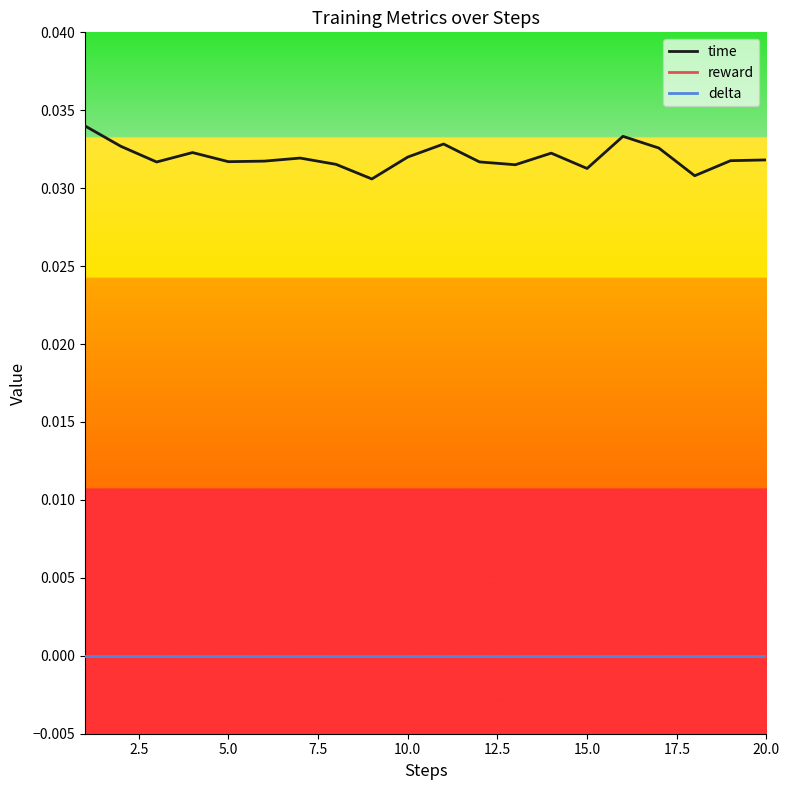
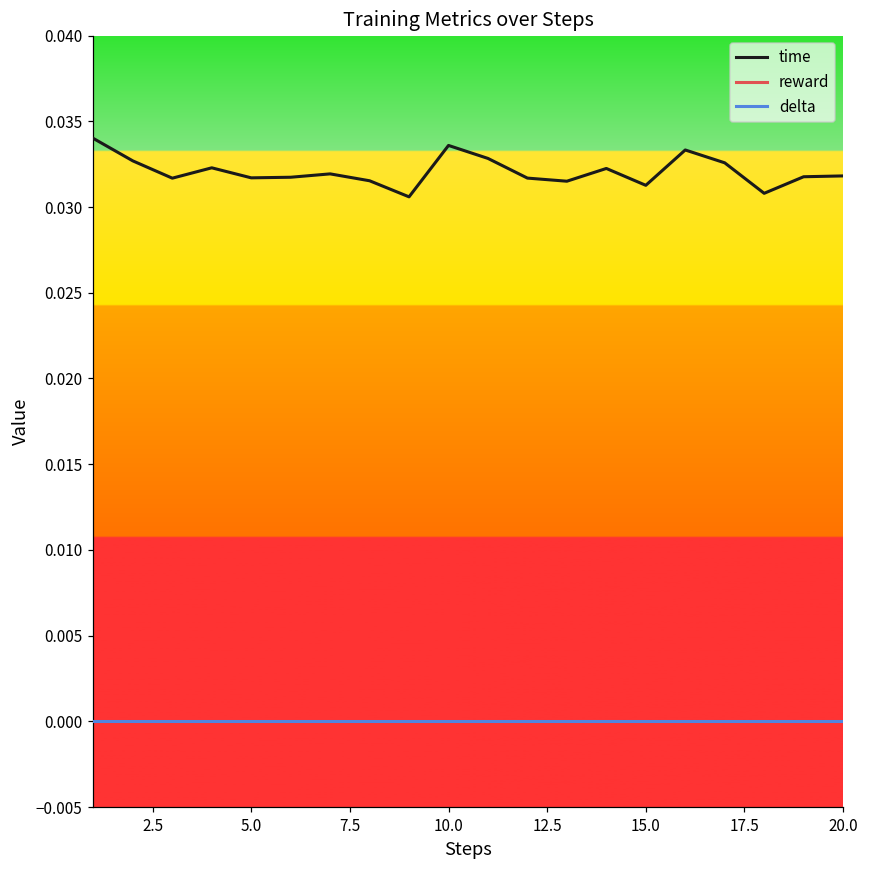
  {
    "time": {
      "5.0": 0.0317,
-     "10.0": 0.0320,
+     "10.0": 0.0336,
      "15.0": 0.0313,
      "20.0": 0.0318
    },
    "delta": {
      "5.0": 0.0000,
      "10.0": 0.0000,
      "15.0": 0.0000,
      "20.0": 0.0000
    }
  }
